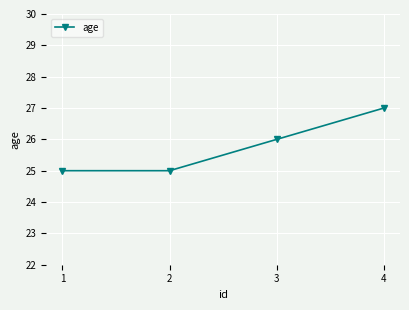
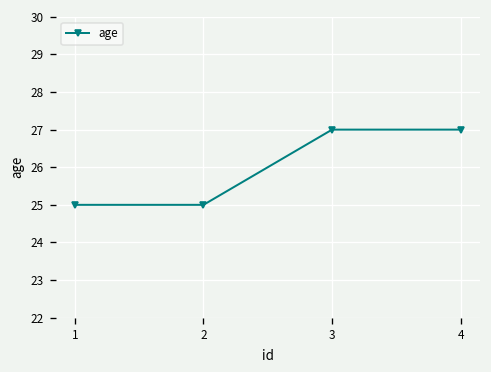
  {
    "1": 25,
    "2": 25,
-   "3": 26,
+   "3": 27,
    "4": 27
  }
